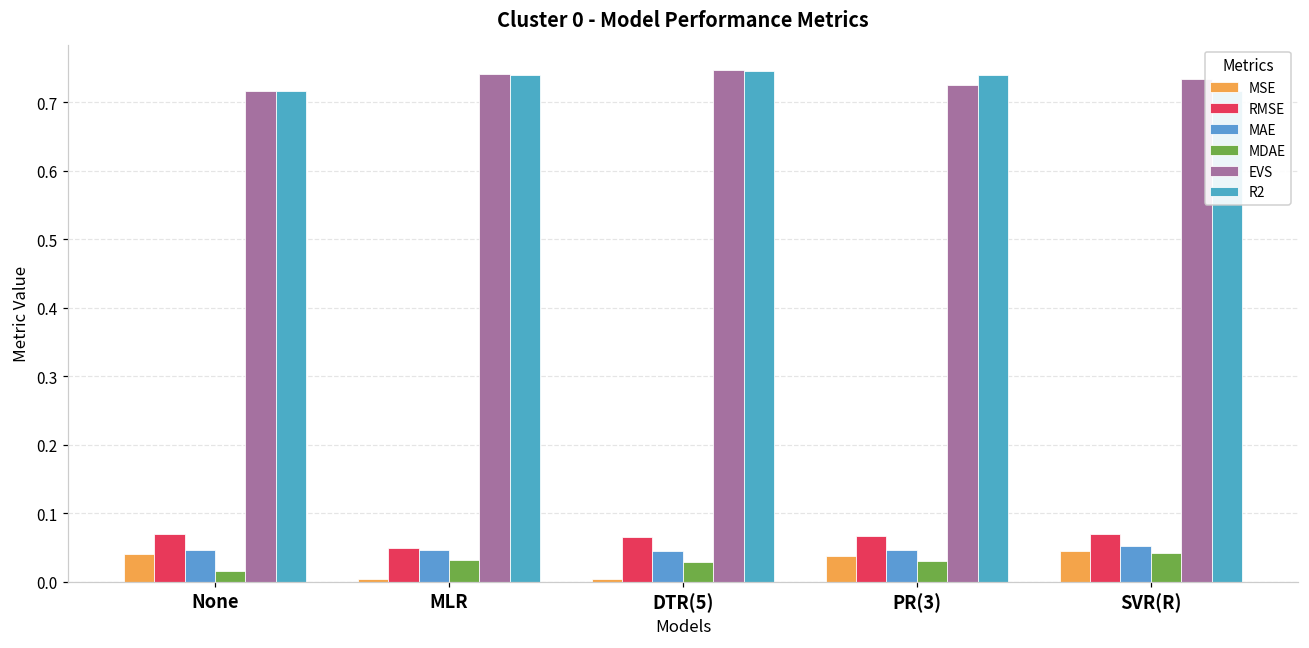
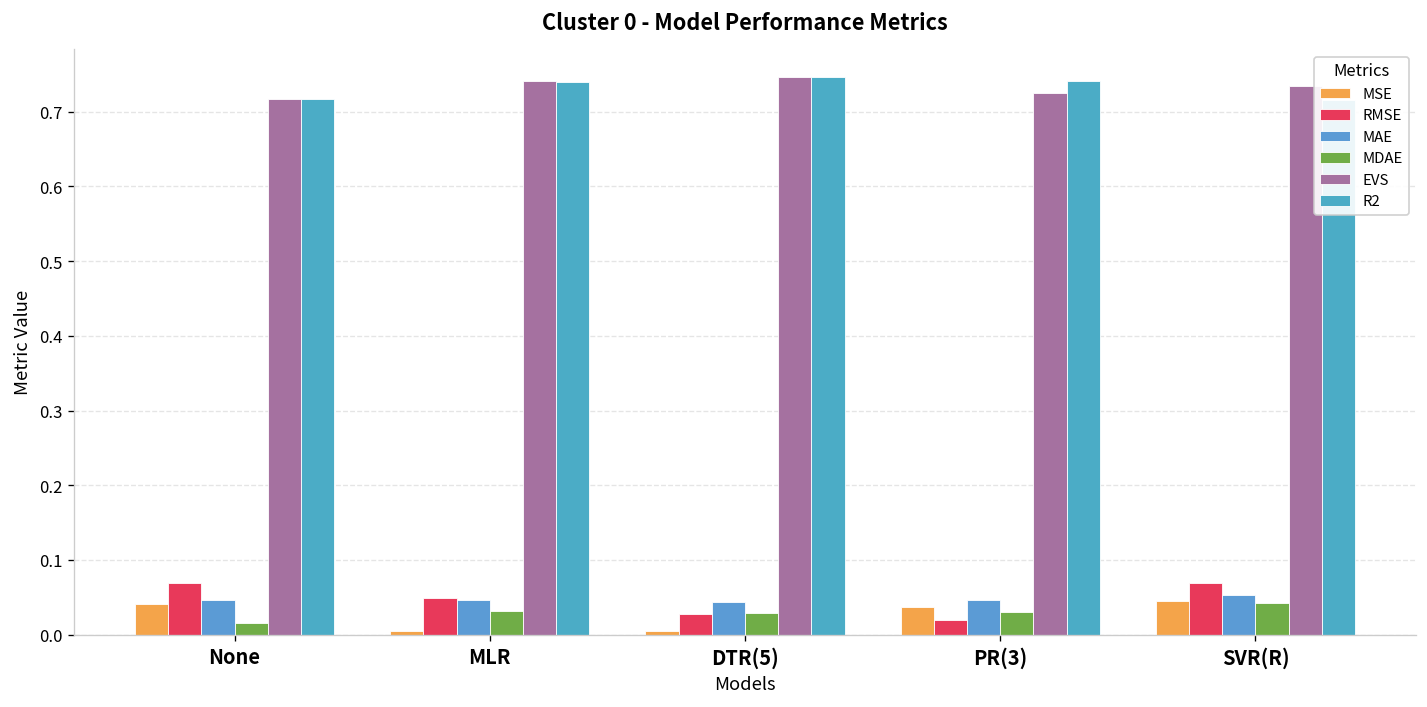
  {
    "MSE": {
      "None": 0.04,
      "MLR": 0.00,
      "DTR(5)": 0.00,
      "PR(3)": 0.04,
      "SVR(R)": 0.05
    },
    "RMSE": {
      "None": 0.07,
      "MLR": 0.05,
-     "DTR(5)": 0.07,
-     "PR(3)": 0.07,
+     "DTR(5)": 0.03,
+     "PR(3)": 0.02,
      "SVR(R)": 0.07
    },
    "MDAE": {
      "None": 0.02,
      "MLR": 0.03,
      "DTR(5)": 0.03,
      "PR(3)": 0.03,
      "SVR(R)": 0.04
    },
    "EVS": {
      "None": 0.72,
      "MLR": 0.74,
      "DTR(5)": 0.75,
      "PR(3)": 0.72,
      "SVR(R)": 0.73
    }
  }
